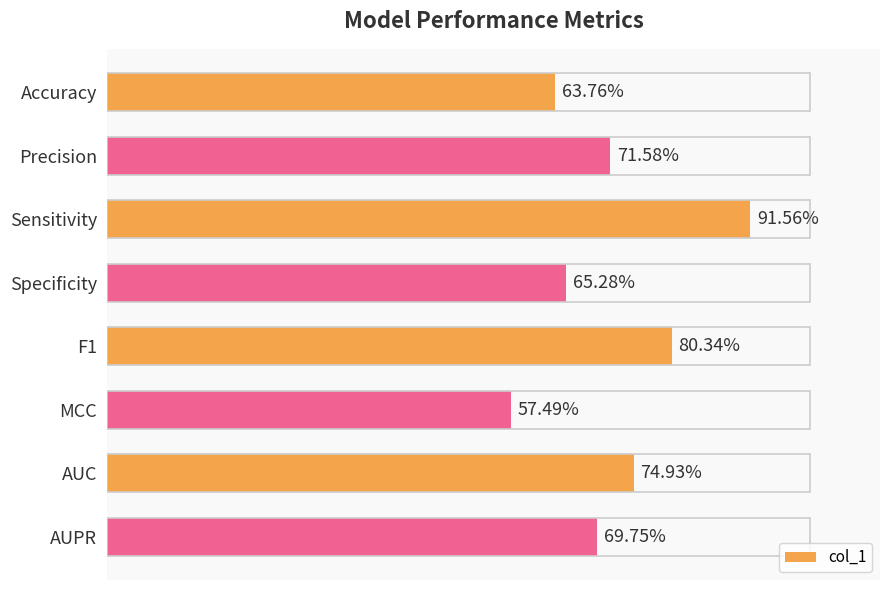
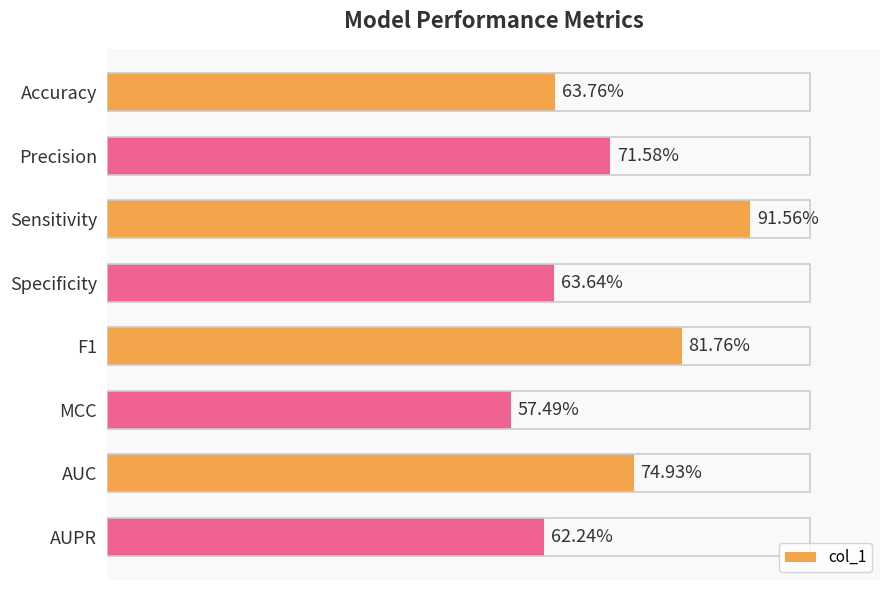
  {
    "Accuracy": "63.76%",
    "Precision": "71.58%",
    "Sensitivity": "91.56%",
-   "Specificity": "65.28%",
-   "F1": "80.34%",
+   "Specificity": "63.64%",
+   "F1": "81.76%",
    "MCC": "57.49%",
    "AUC": "74.93%",
-   "AUPR": "69.75%"
+   "AUPR": "62.24%"
  }
